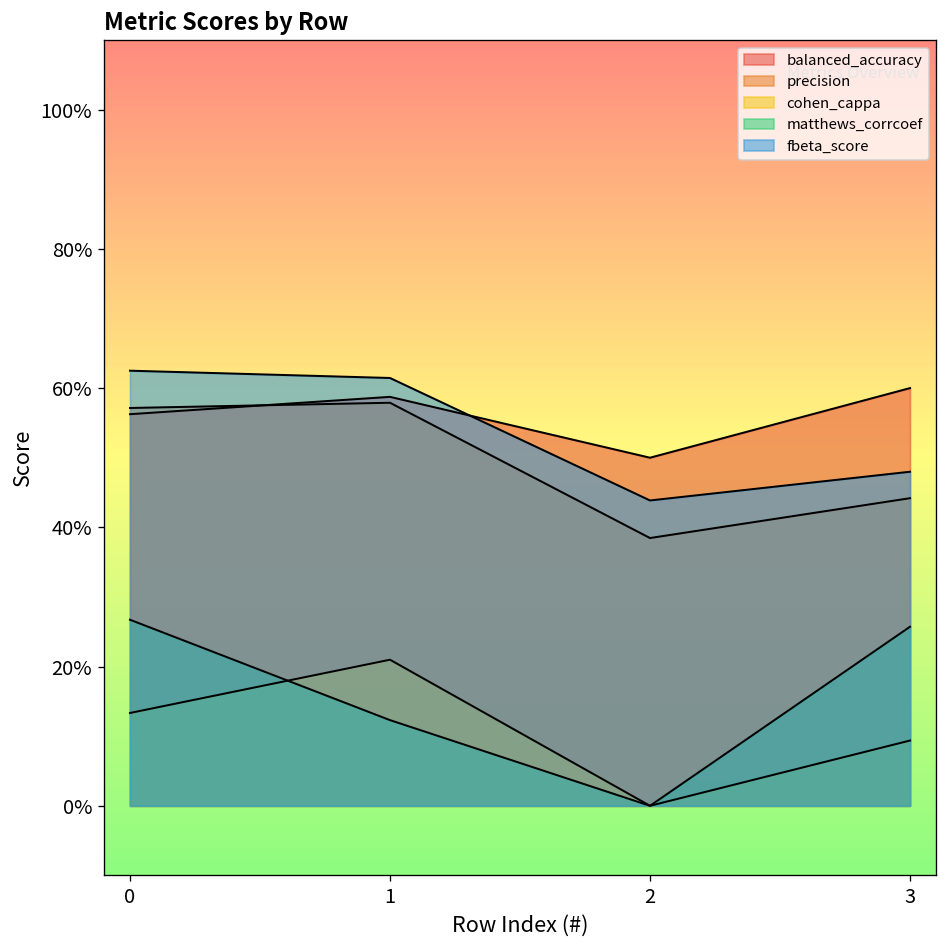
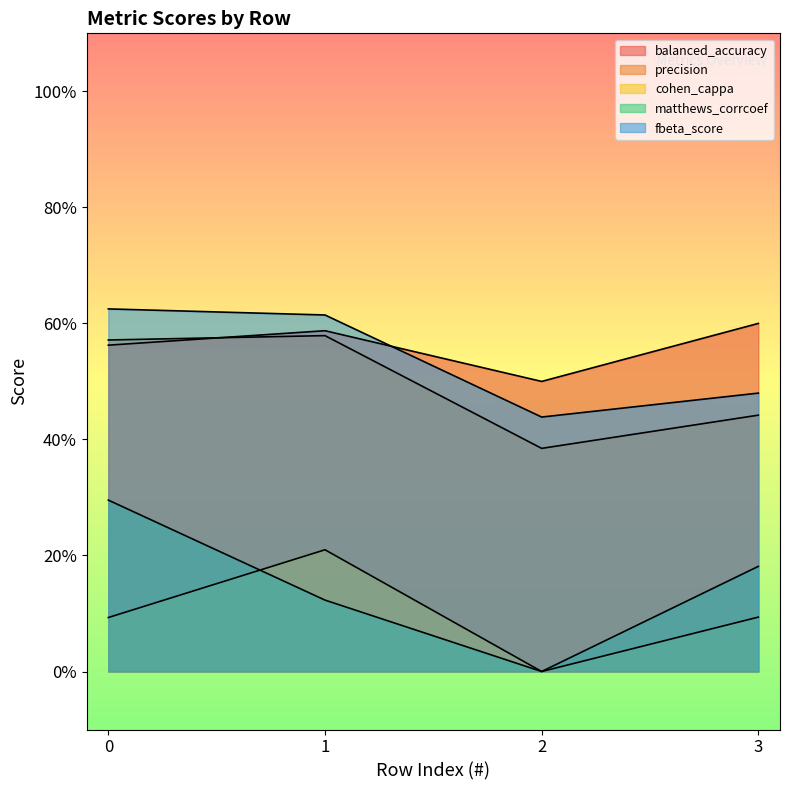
  {
    "cohen_cappa": {
-     "0": "13%",
+     "0": "9%",
      "1": "21%",
      "3": "9%"
    },
    "matthews_corrcoef": {
-     "0": "27%",
+     "0": "30%",
      "1": "12%",
-     "3": "26%"
+     "3": "18%"
    },
    "fbeta_score": {
      "0": "63%",
      "1": "61%",
      "2": "44%",
      "3": "48%"
    }
  }
